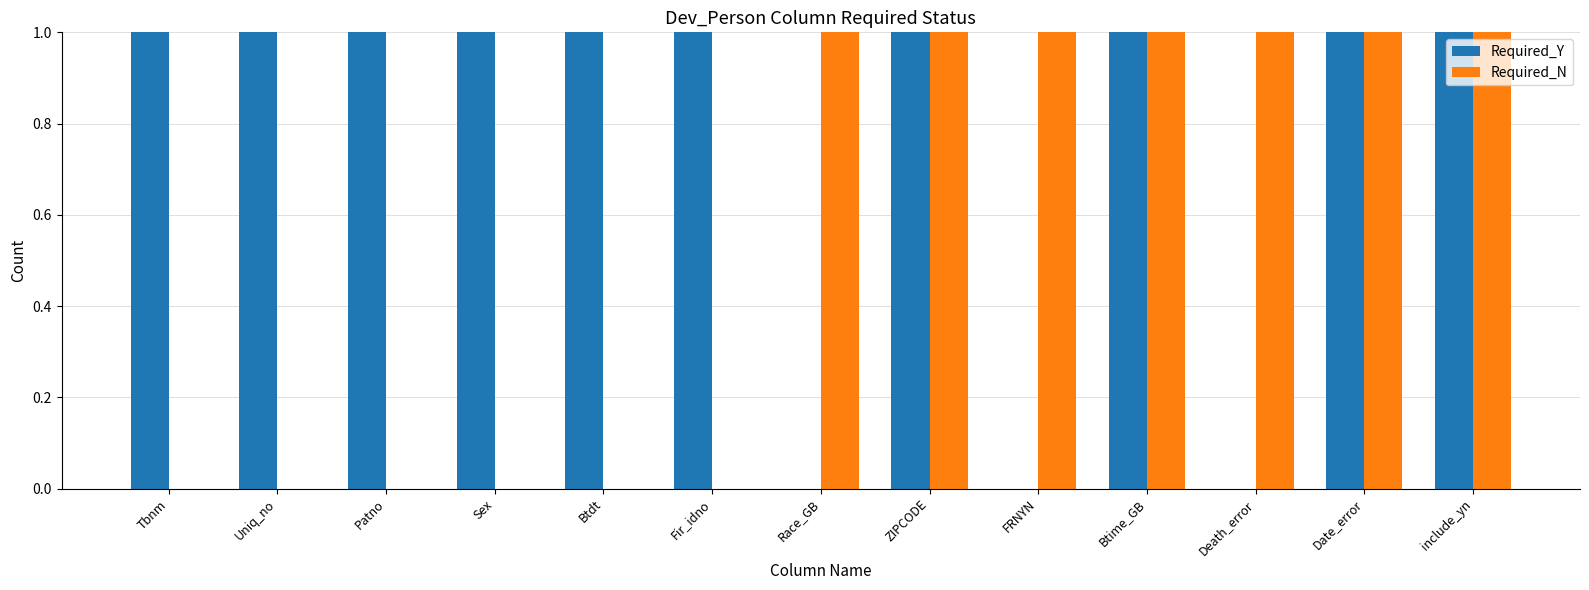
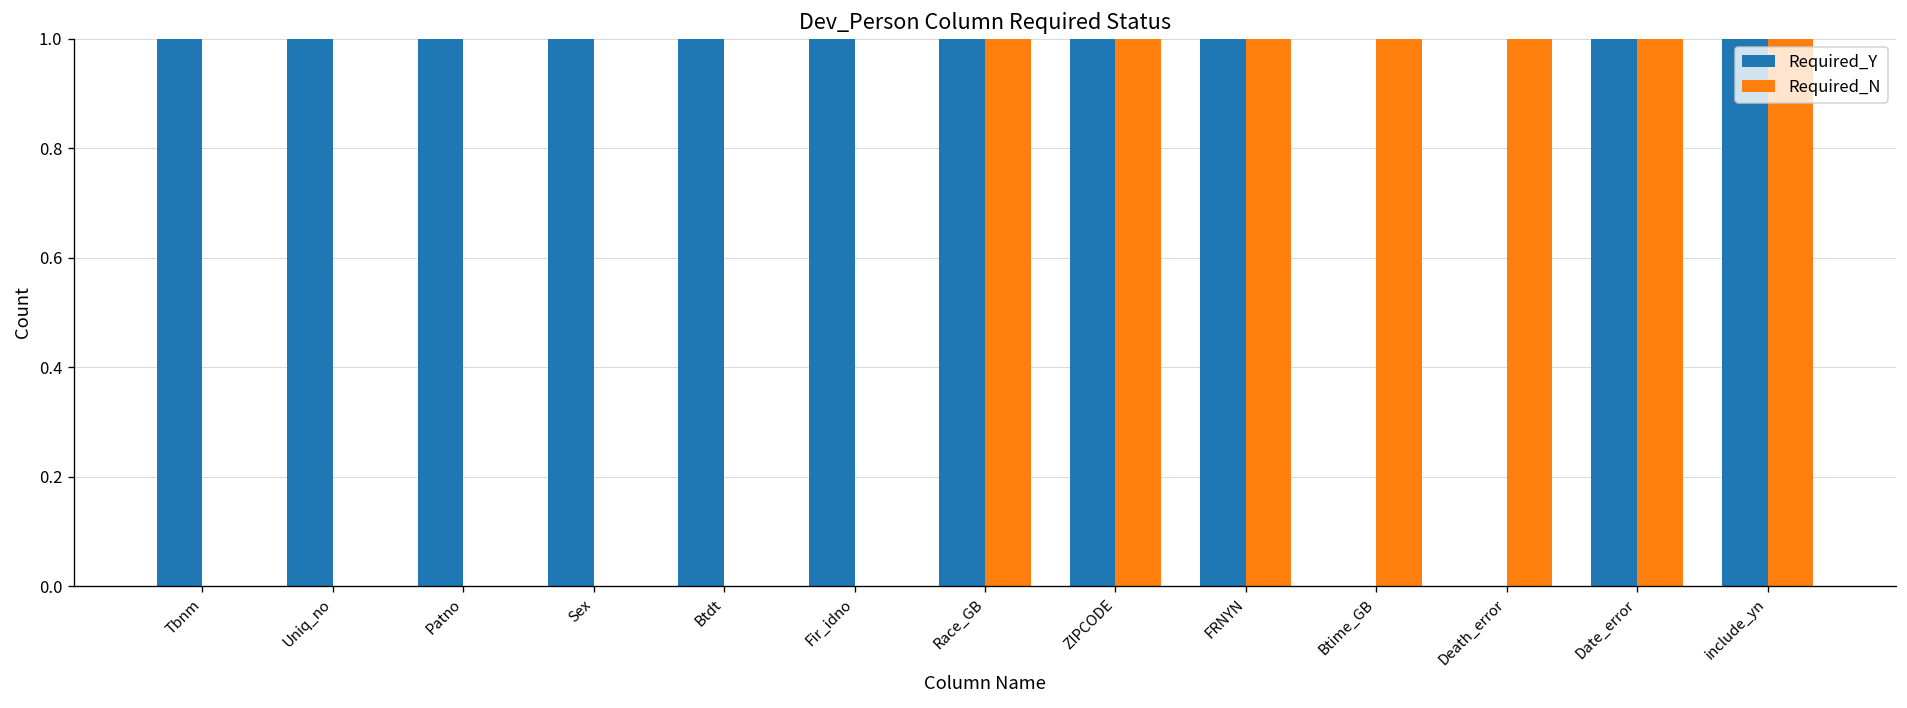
  {
    "Required_Y": {
      "Tbnm": 1,
      "Uniq_no": 1,
      "Patno": 1,
      "Sex": 1,
      "Btdt": 1,
      "Fir_idno": 1,
-     "Race_GB": 0,
+     "Race_GB": 1,
      "ZIPCODE": 1,
-     "FRNYN": 0,
-     "Btime_GB": 1,
+     "FRNYN": 1,
+     "Btime_GB": 0,
      "Death_error": 0,
      "Date_error": 1,
      "include_yn": 1
    },
    "Required_N": {
      "Tbnm": 0,
      "Uniq_no": 0,
      "Patno": 0,
      "Sex": 0,
      "Btdt": 0,
      "Fir_idno": 0,
      "Race_GB": 1,
      "ZIPCODE": 1,
      "FRNYN": 1,
      "Btime_GB": 1,
      "Death_error": 1,
      "Date_error": 1,
      "include_yn": 1
    }
  }
